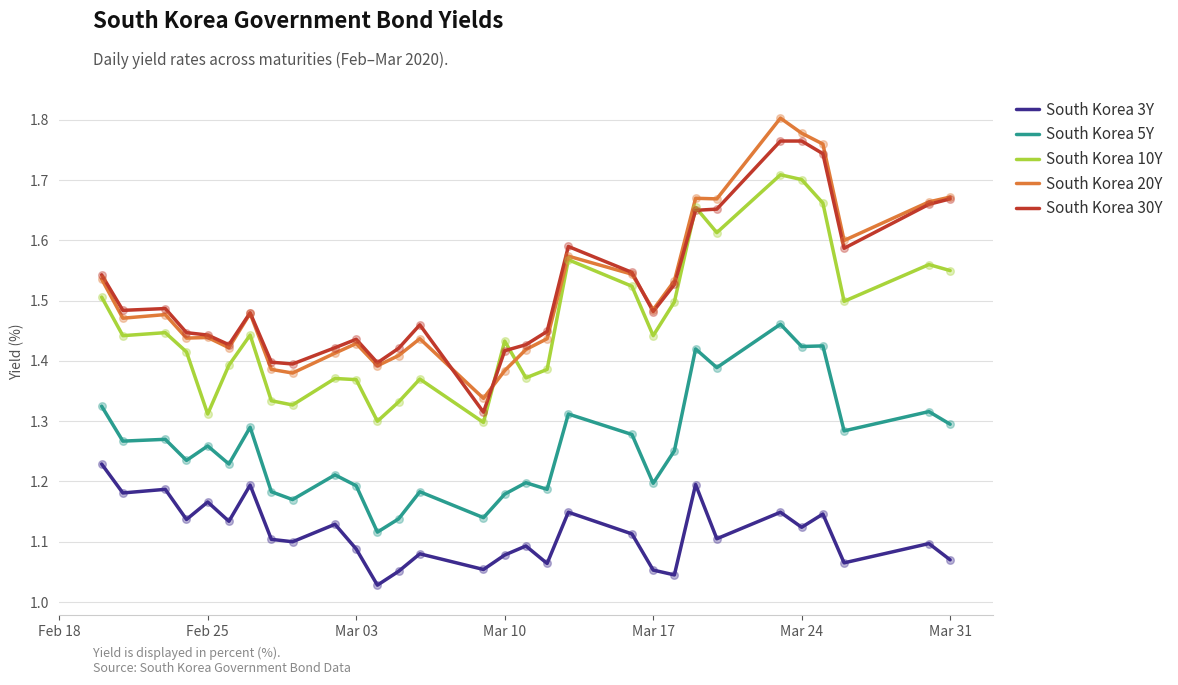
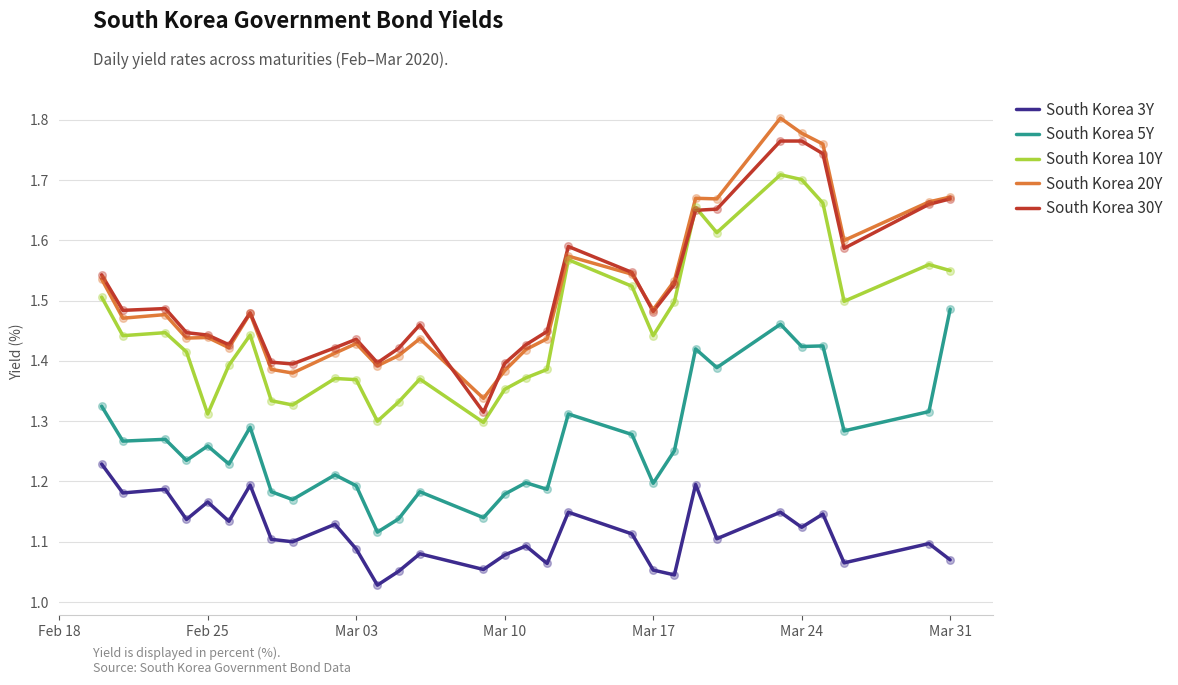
  {
    "South Korea 3Y": {
      "Feb 25": 1.17,
      "Mar 03": 1.09,
      "Mar 10": 1.08,
      "Mar 17": 1.05,
      "Mar 24": 1.12,
      "Mar 31": 1.07
    },
    "South Korea 5Y": {
      "Feb 25": 1.26,
      "Mar 03": 1.19,
      "Mar 10": 1.18,
      "Mar 17": 1.20,
      "Mar 24": 1.42,
-     "Mar 31": 1.30
+     "Mar 31": 1.49
    },
    "South Korea 10Y": {
      "Feb 25": 1.31,
      "Mar 03": 1.37,
-     "Mar 10": 1.43,
+     "Mar 10": 1.35,
      "Mar 17": 1.44,
      "Mar 24": 1.70,
      "Mar 31": 1.55
    },
    "South Korea 20Y": {
      "Mar 03": 1.43,
      "Mar 10": 1.38,
      "Mar 24": 1.78
    },
    "South Korea 30Y": {
      "Mar 03": 1.44,
-     "Mar 10": 1.42,
+     "Mar 10": 1.40,
      "Mar 24": 1.77
    }
  }
